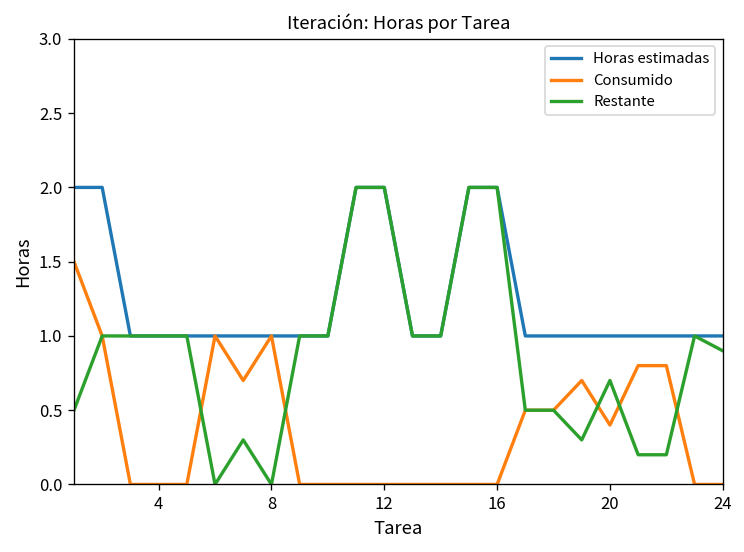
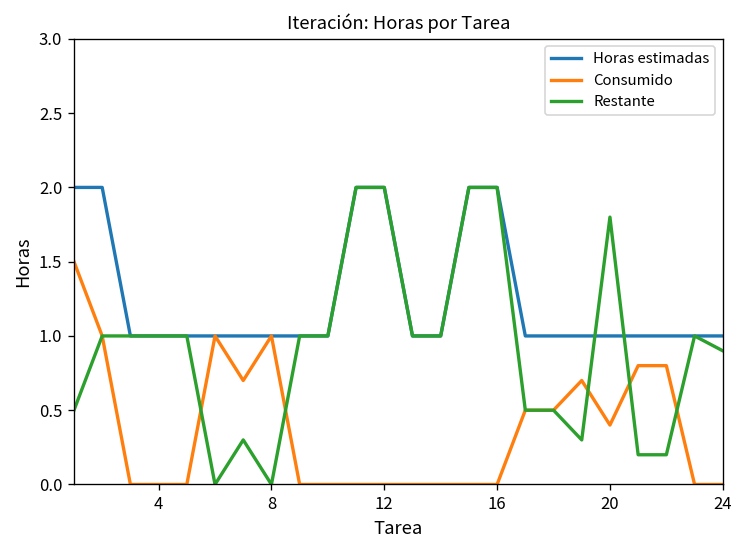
  {
    "Horas estimadas": {
      "20": 1.0,
      "24": 1.0
    },
    "Consumido": {
      "4": 0.0,
      "12": 0.0,
      "16": 0.0,
      "20": 0.4,
      "24": 0.0
    },
    "Restante": {
      "8": 0.0,
-     "20": 0.7,
+     "20": 1.8,
      "24": 0.9
    }
  }
